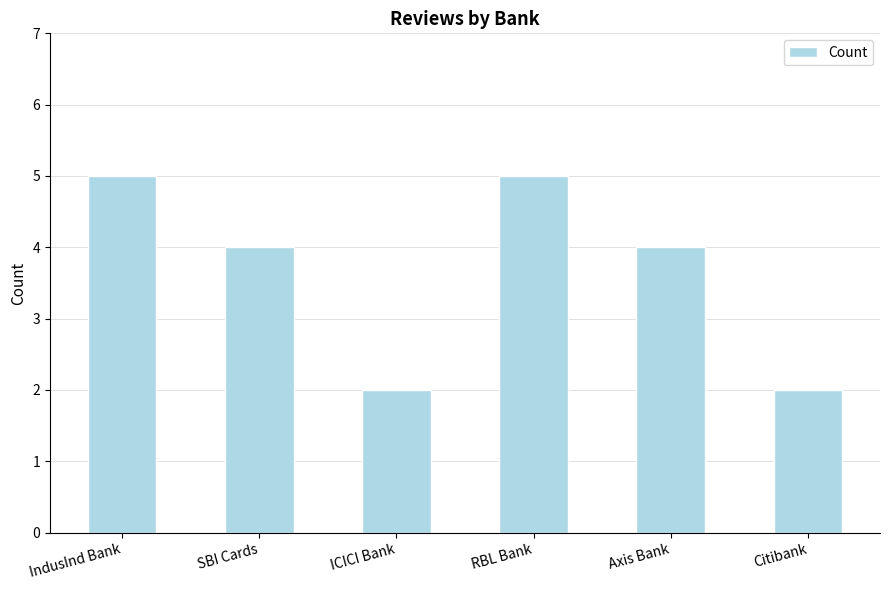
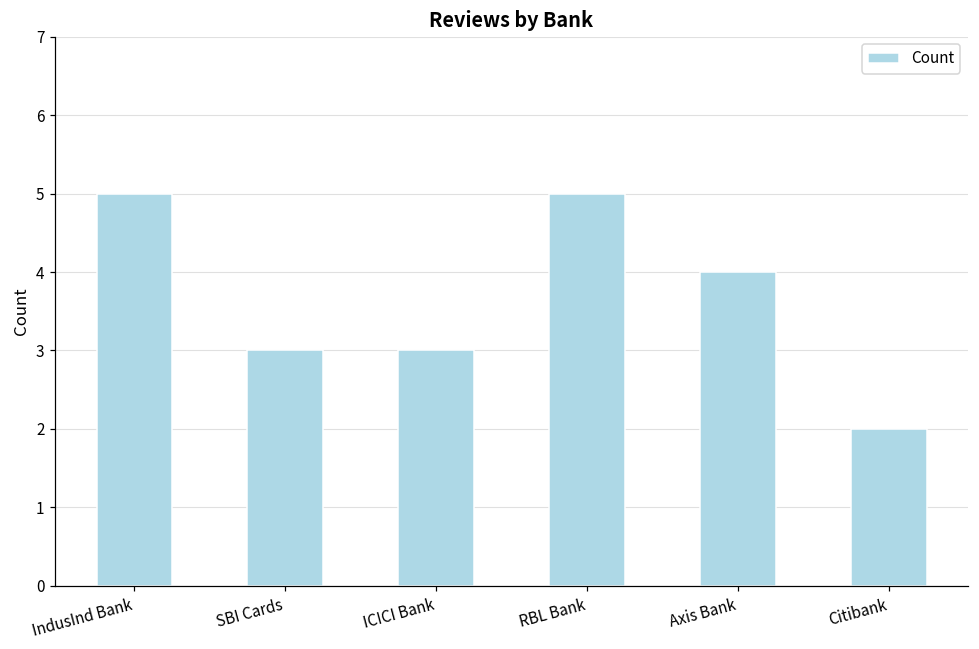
  {
    "IndusInd Bank": 5,
-   "SBI Cards": 4,
-   "ICICI Bank": 2,
+   "SBI Cards": 3,
+   "ICICI Bank": 3,
    "RBL Bank": 5,
    "Axis Bank": 4,
    "Citibank": 2
  }
